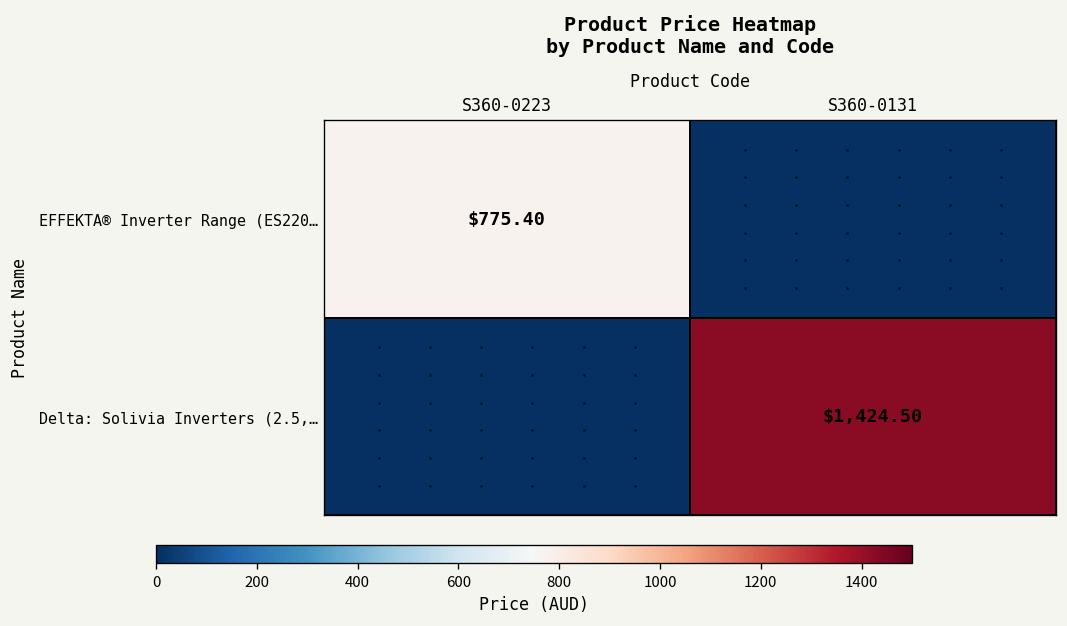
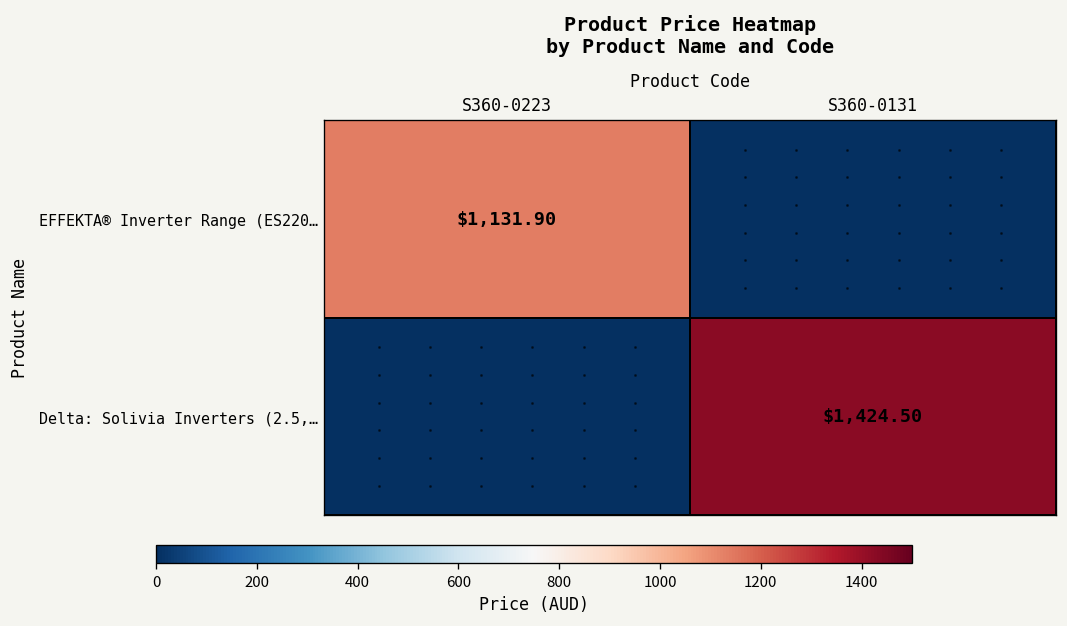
  {
    "EFFEKTA® Inverter Range (ES220…": {
-     "S360-0223": "$775.40"
+     "S360-0223": "$1,131.90"
    },
    "Delta: Solivia Inverters (2.5,…": {
      "S360-0131": "$1,424.50"
    }
  }
